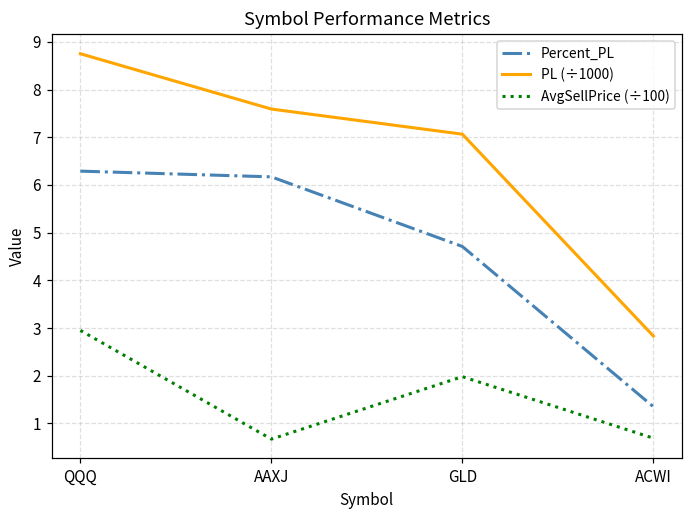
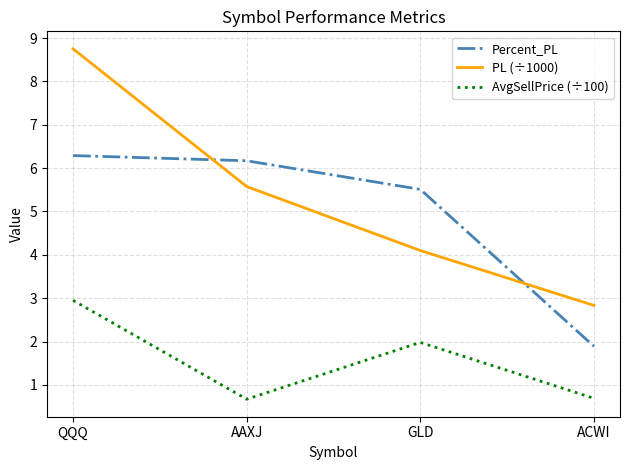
  {
    "Percent_PL": {
      "QQQ": 6.3,
      "AAXJ": 6.2,
-     "GLD": 4.7,
-     "ACWI": 1.4
+     "GLD": 5.5,
+     "ACWI": 1.9
    },
    "PL (÷1000)": {
      "QQQ": 8.8,
-     "AAXJ": 7.6,
-     "GLD": 7.1,
+     "AAXJ": 5.6,
+     "GLD": 4.1,
      "ACWI": 2.8
    },
    "AvgSellPrice (÷100)": {
      "QQQ": 3.0,
      "AAXJ": 0.7,
      "GLD": 2.0,
      "ACWI": 0.7
    }
  }
